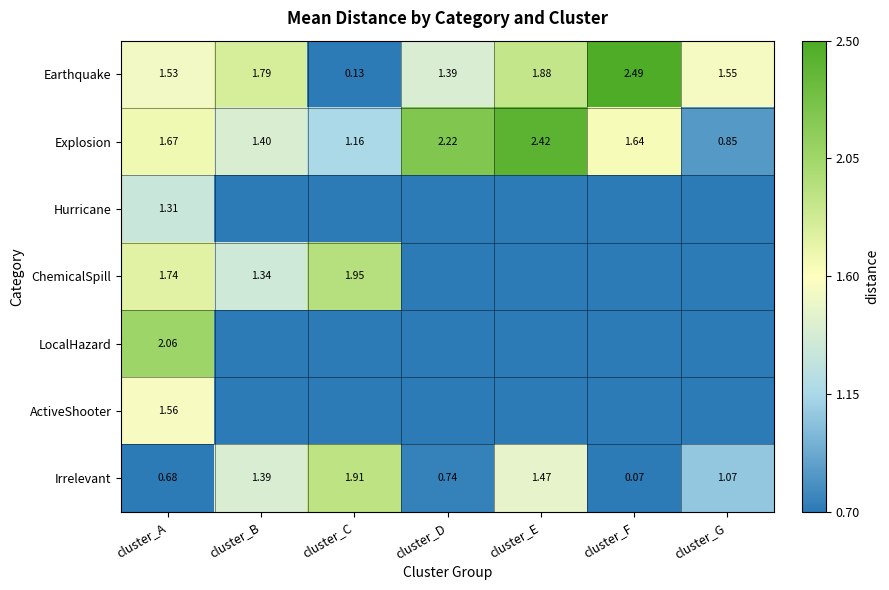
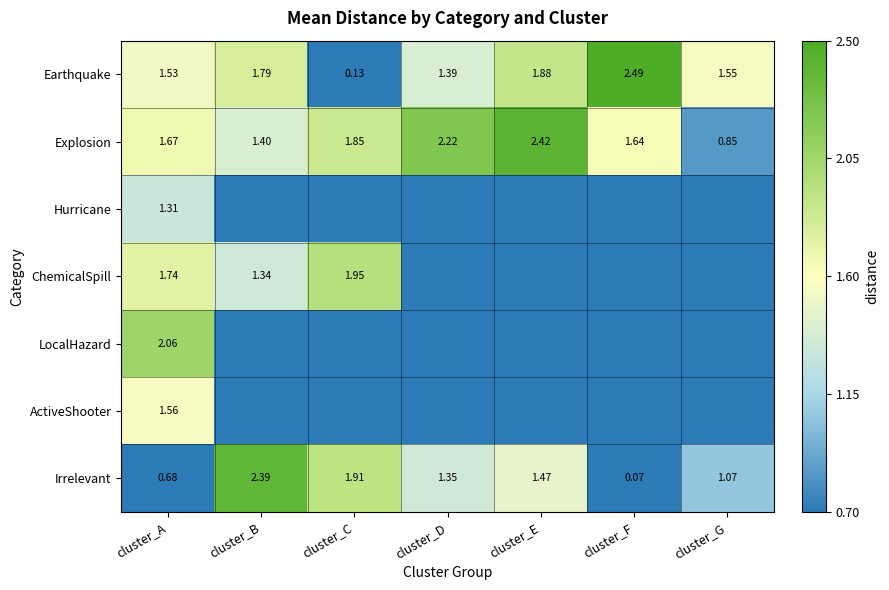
  {
    "Earthquake": {
      "cluster_A": 1.53,
      "cluster_B": 1.79,
      "cluster_C": 0.13,
      "cluster_D": 1.39,
      "cluster_E": 1.88,
      "cluster_F": 2.49,
      "cluster_G": 1.55
    },
    "Explosion": {
      "cluster_A": 1.67,
      "cluster_B": 1.40,
-     "cluster_C": 1.16,
+     "cluster_C": 1.85,
      "cluster_D": 2.22,
      "cluster_E": 2.42,
      "cluster_F": 1.64,
      "cluster_G": 0.85
    },
    "Hurricane": {
      "cluster_A": 1.31
    },
    "ChemicalSpill": {
      "cluster_A": 1.74,
      "cluster_B": 1.34,
      "cluster_C": 1.95
    },
    "LocalHazard": {
      "cluster_A": 2.06
    },
    "ActiveShooter": {
      "cluster_A": 1.56
    },
    "Irrelevant": {
      "cluster_A": 0.68,
-     "cluster_B": 1.39,
+     "cluster_B": 2.39,
      "cluster_C": 1.91,
-     "cluster_D": 0.74,
+     "cluster_D": 1.35,
      "cluster_E": 1.47,
      "cluster_F": 0.07,
      "cluster_G": 1.07
    }
  }
